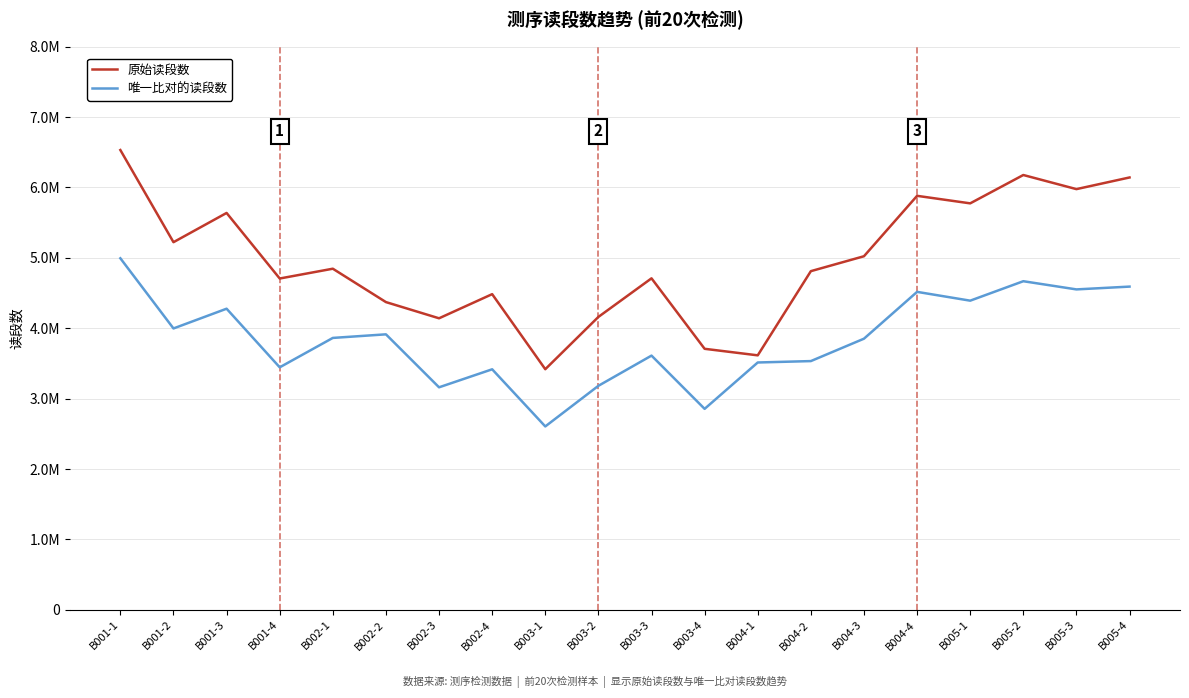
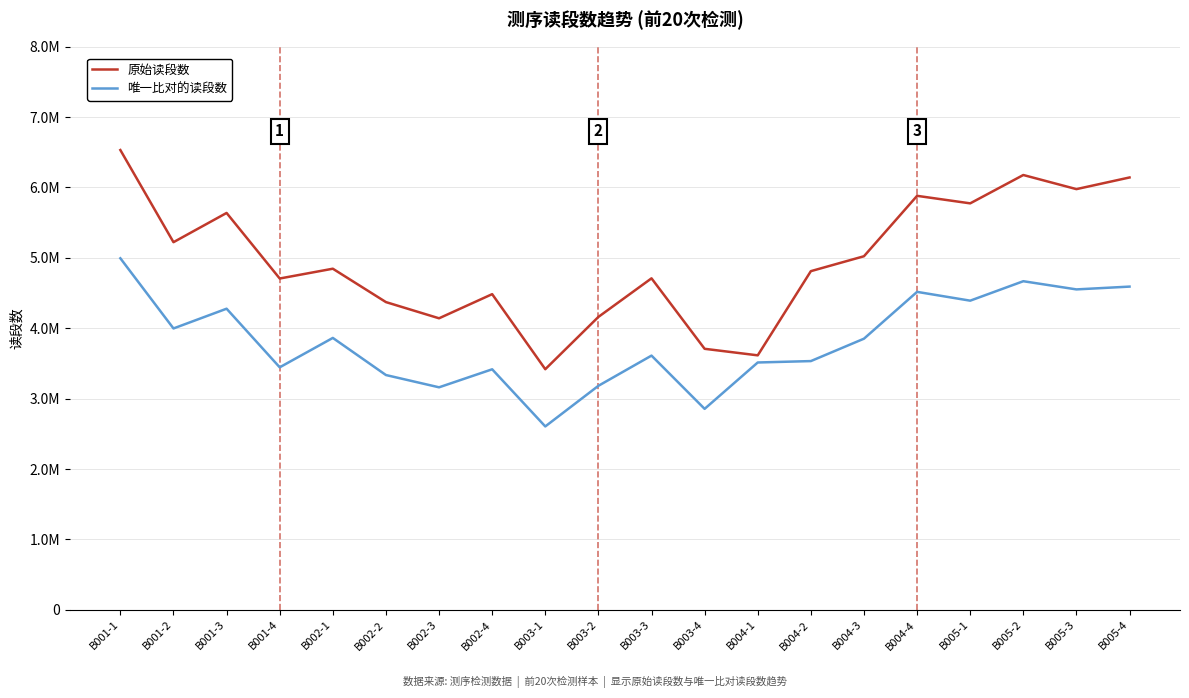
  {
    "原始读段数": {
      "B001-1": 6500000,
      "B001-2": 5200000,
      "B001-3": 5600000,
      "B001-4": 4700000,
      "B002-1": 4800000,
      "B002-2": 4400000,
      "B002-3": 4100000,
      "B002-4": 4500000,
      "B003-1": 3400000,
      "B003-2": 4200000,
      "B003-3": 4700000,
      "B003-4": 3700000,
      "B004-1": 3600000,
      "B004-2": 4800000,
      "B004-3": 5000000,
      "B004-4": 5900000,
      "B005-1": 5800000,
      "B005-2": 6200000,
      "B005-3": 6000000,
      "B005-4": 6100000
    },
    "唯一比对的读段数": {
      "B001-1": 5000000,
      "B001-2": 4000000,
      "B001-3": 4300000,
      "B001-4": 3400000,
      "B002-1": 3900000,
-     "B002-2": 3900000,
+     "B002-2": 3300000,
      "B002-3": 3200000,
      "B002-4": 3400000,
      "B003-1": 2600000,
      "B003-2": 3200000,
      "B003-3": 3600000,
      "B003-4": 2900000,
      "B004-1": 3500000,
      "B004-2": 3500000,
      "B004-3": 3900000,
      "B004-4": 4500000,
      "B005-1": 4400000,
      "B005-2": 4700000,
      "B005-3": 4600000,
      "B005-4": 4600000
    }
  }
